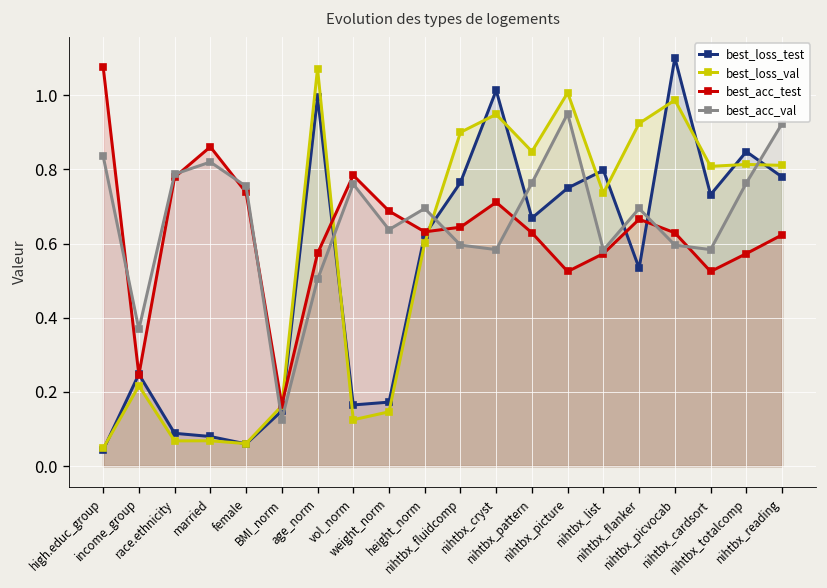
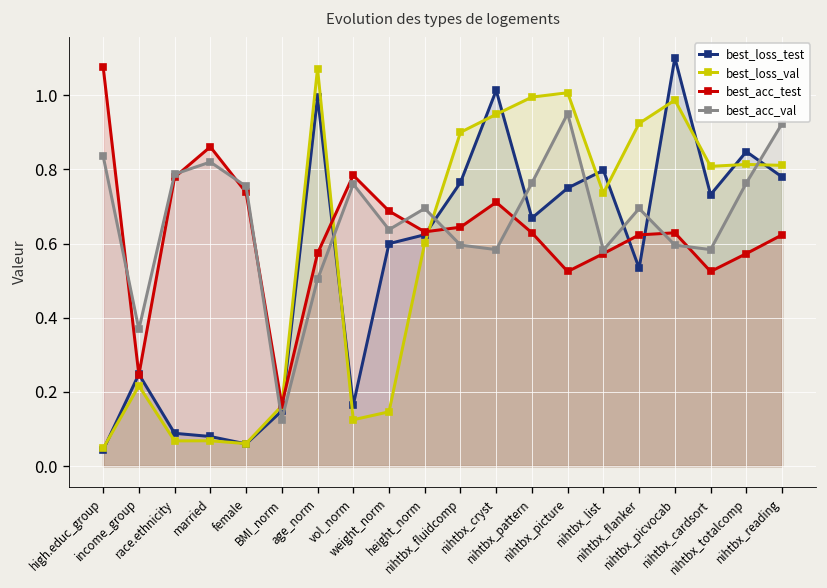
  {
    "best_loss_test": {
      "race.ethnicity": 0.09,
      "married": 0.08,
      "BMI_norm": 0.15,
      "age_norm": 1.00,
      "vol_norm": 0.16,
-     "weight_norm": 0.17,
+     "weight_norm": 0.60,
      "nihtbx_fluidcomp": 0.76,
      "nihtbx_cryst": 1.01,
      "nihtbx_pattern": 0.67,
      "nihtbx_picture": 0.75,
      "nihtbx_list": 0.80,
      "nihtbx_flanker": 0.53,
      "nihtbx_picvocab": 1.10,
      "nihtbx_cardsort": 0.73,
      "nihtbx_totalcomp": 0.85,
      "nihtbx_reading": 0.78
    },
    "best_loss_val": {
      "income_group": 0.22,
      "race.ethnicity": 0.07,
      "married": 0.07,
      "age_norm": 1.07,
      "vol_norm": 0.13,
      "weight_norm": 0.15,
      "height_norm": 0.60,
      "nihtbx_fluidcomp": 0.90,
      "nihtbx_cryst": 0.95,
-     "nihtbx_pattern": 0.85,
+     "nihtbx_pattern": 0.99,
      "nihtbx_picture": 1.01,
      "nihtbx_list": 0.74,
      "nihtbx_flanker": 0.92,
      "nihtbx_picvocab": 0.99,
      "nihtbx_cardsort": 0.81,
      "nihtbx_totalcomp": 0.81,
      "nihtbx_reading": 0.81
    },
    "best_acc_test": {
      "high.educ_group": 1.08,
      "married": 0.86,
      "female": 0.74,
      "age_norm": 0.57,
      "vol_norm": 0.78,
      "weight_norm": 0.69,
      "nihtbx_fluidcomp": 0.64,
      "nihtbx_cryst": 0.71,
      "nihtbx_pattern": 0.63,
      "nihtbx_picture": 0.52,
      "nihtbx_list": 0.57,
-     "nihtbx_flanker": 0.67,
+     "nihtbx_flanker": 0.62,
      "nihtbx_picvocab": 0.63,
      "nihtbx_cardsort": 0.52,
      "nihtbx_totalcomp": 0.57,
      "nihtbx_reading": 0.62
    },
    "best_acc_val": {
      "high.educ_group": 0.84,
      "income_group": 0.37,
      "married": 0.82,
      "female": 0.75,
      "BMI_norm": 0.13,
      "age_norm": 0.50,
      "vol_norm": 0.76,
      "weight_norm": 0.64,
      "height_norm": 0.69,
      "nihtbx_fluidcomp": 0.60,
      "nihtbx_cryst": 0.58,
      "nihtbx_pattern": 0.76,
      "nihtbx_picture": 0.95,
      "nihtbx_list": 0.58,
      "nihtbx_flanker": 0.69,
      "nihtbx_picvocab": 0.60,
      "nihtbx_cardsort": 0.58,
      "nihtbx_totalcomp": 0.76,
      "nihtbx_reading": 0.92
    }
  }
